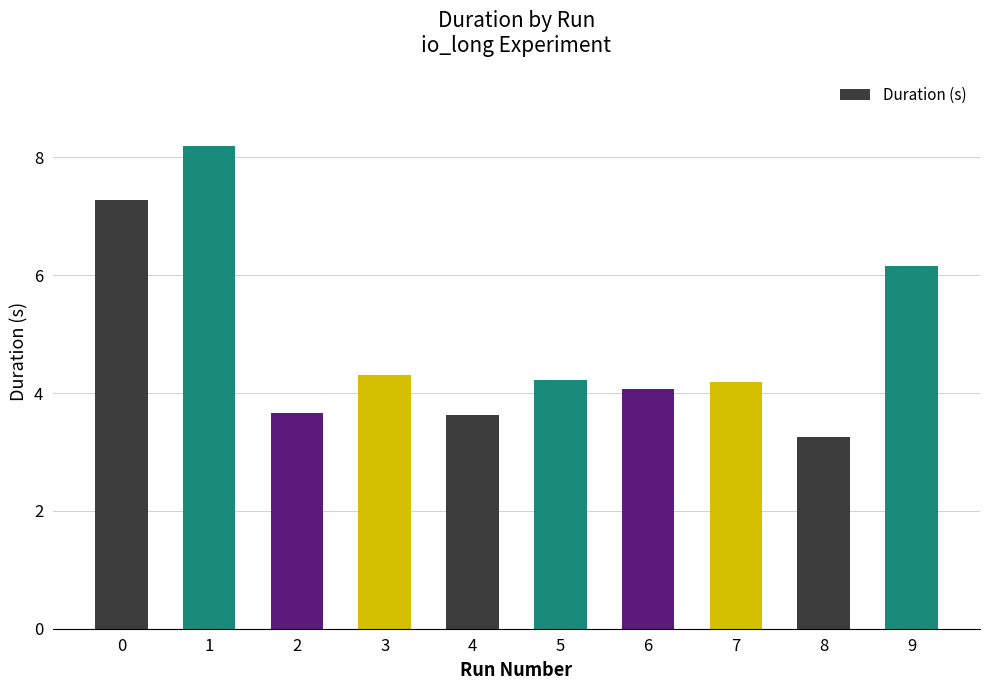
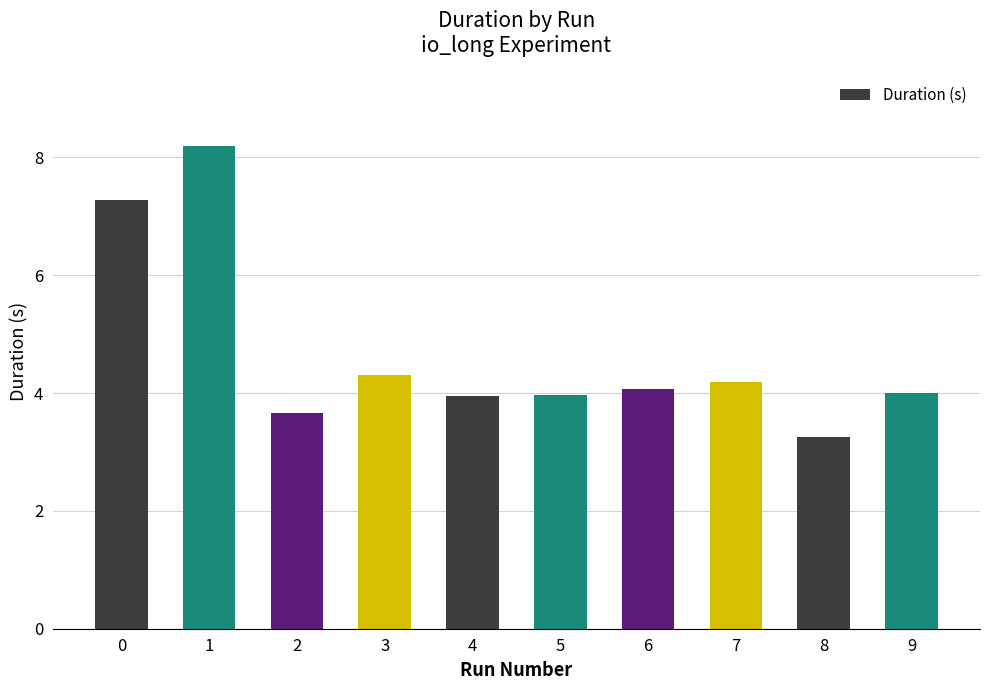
  {
    "0": 7.3,
    "1": 8.2,
    "2": 3.7,
    "3": 4.3,
-   "4": 3.6,
-   "5": 4.2,
+   "4": 3.9,
+   "5": 4.0,
    "6": 4.1,
    "7": 4.2,
    "8": 3.3,
-   "9": 6.2
+   "9": 4.0
  }
